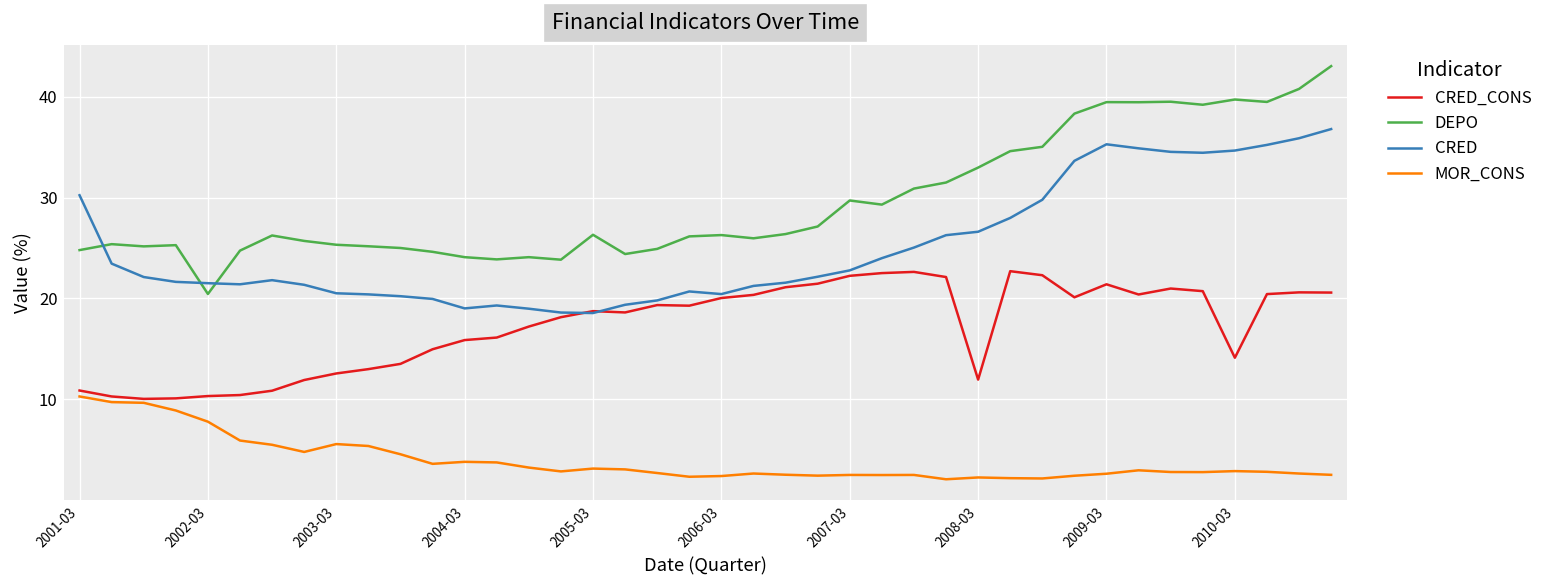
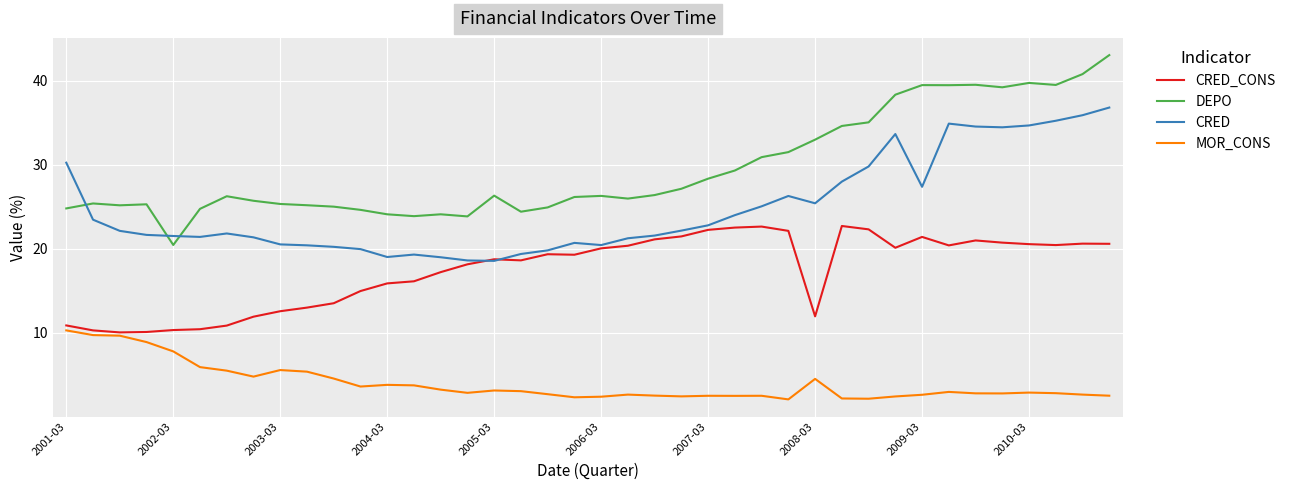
  {
    "CRED_CONS": {
      "2001-03": 11,
      "2002-03": 10,
      "2003-03": 13,
      "2004-03": 16,
      "2006-03": 20,
      "2007-03": 22,
      "2008-03": 12,
      "2009-03": 21,
-     "2010-03": 14
+     "2010-03": 21
    },
    "DEPO": {
      "2001-03": 25,
      "2002-03": 20,
      "2003-03": 25,
      "2004-03": 24,
      "2005-03": 26,
      "2006-03": 26,
-     "2007-03": 30,
+     "2007-03": 28,
      "2008-03": 33,
      "2009-03": 39,
      "2010-03": 40
    },
    "CRED": {
      "2001-03": 30,
      "2002-03": 22,
      "2003-03": 21,
      "2004-03": 19,
      "2006-03": 20,
      "2007-03": 23,
-     "2008-03": 27,
-     "2009-03": 35,
+     "2008-03": 25,
+     "2009-03": 27,
      "2010-03": 35
    },
    "MOR_CONS": {
      "2001-03": 10,
      "2002-03": 8,
      "2003-03": 6,
      "2004-03": 4,
      "2005-03": 3,
      "2006-03": 2,
      "2007-03": 3,
-     "2008-03": 2,
+     "2008-03": 5,
      "2009-03": 3,
      "2010-03": 3
    }
  }
